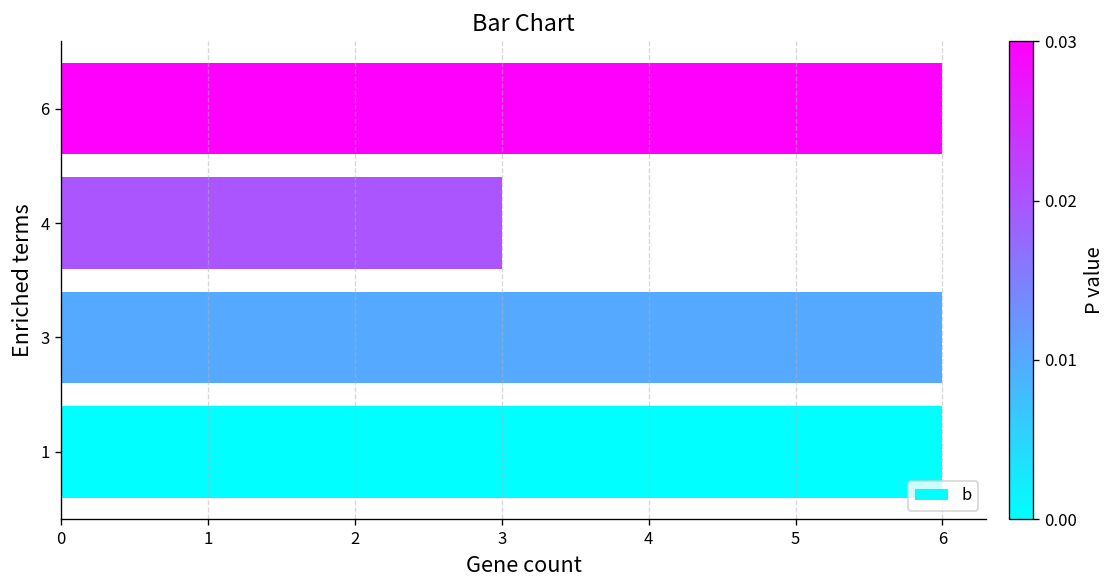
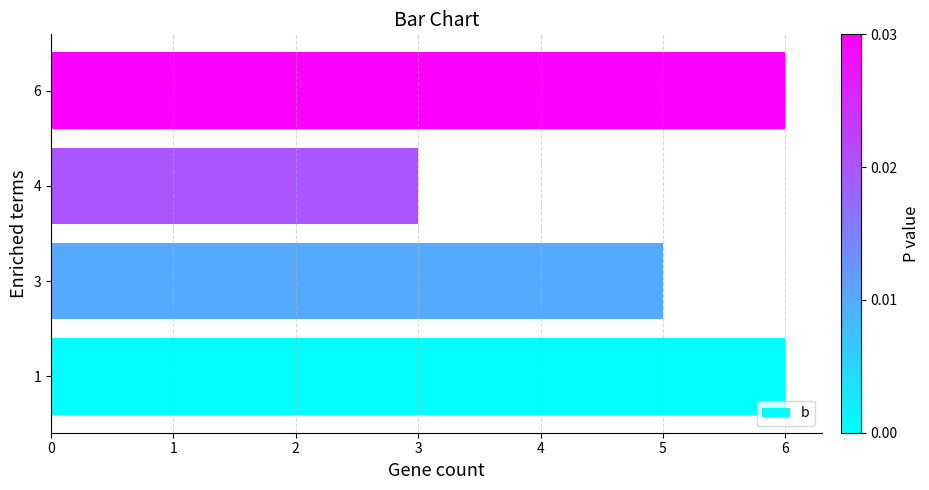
  {
    "6": 6,
    "4": 3,
-   "3": 6,
+   "3": 5,
    "1": 6
  }
